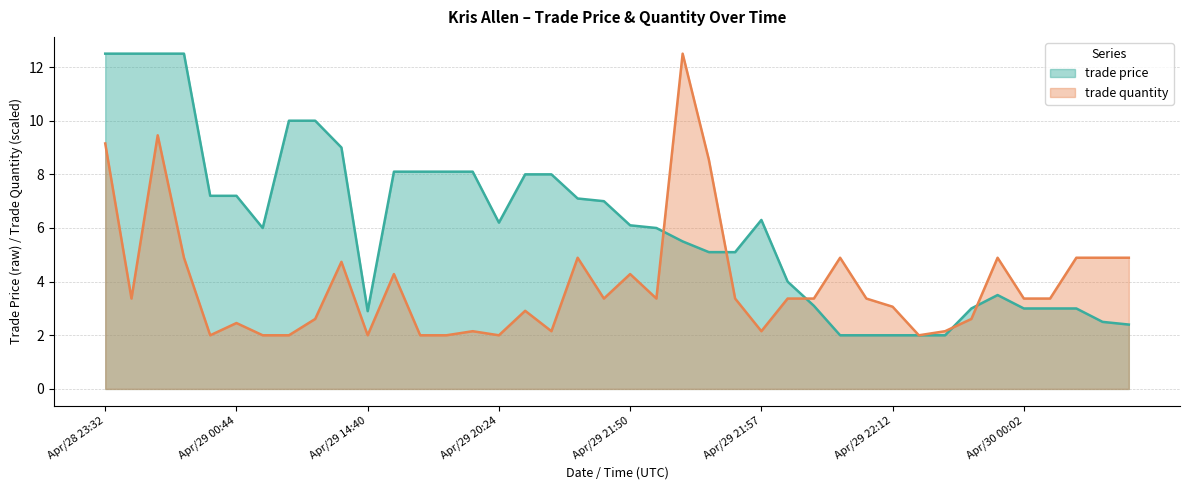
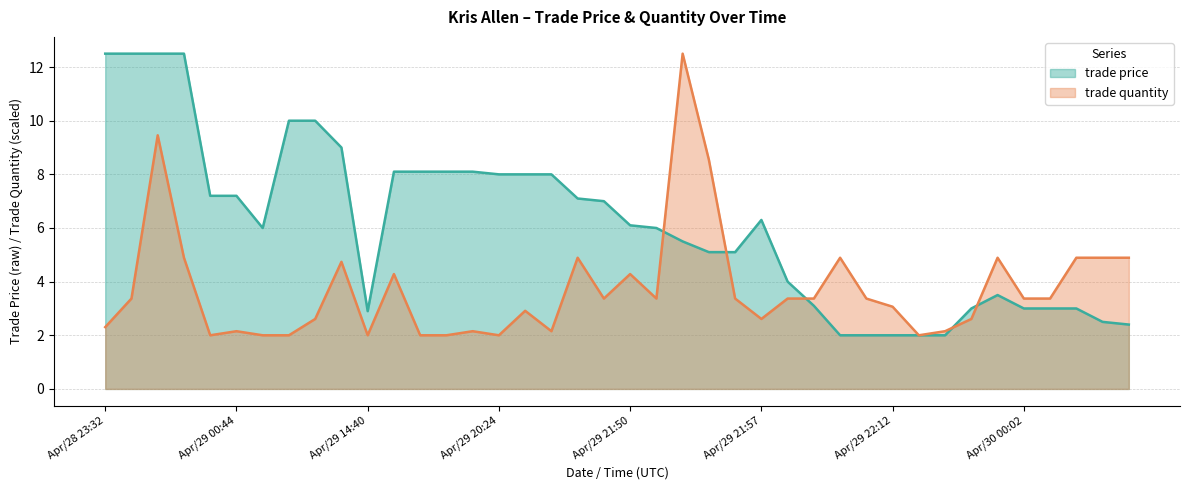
  {
    "trade price": {
      "Apr/28 23:32": 12.5,
      "Apr/29 00:44": 7.2,
      "Apr/29 14:40": 2.9,
-     "Apr/29 20:24": 6.2,
+     "Apr/29 20:24": 8.0,
      "Apr/29 21:57": 6.3,
      "Apr/29 22:12": 2.0
    },
    "trade quantity": {
-     "Apr/28 23:32": 9.2,
-     "Apr/29 00:44": 2.5,
+     "Apr/28 23:32": 2.3,
+     "Apr/29 00:44": 2.2,
      "Apr/29 14:40": 2.0,
      "Apr/29 20:24": 2.0,
-     "Apr/29 21:57": 2.2,
+     "Apr/29 21:57": 2.6,
      "Apr/29 22:12": 3.1
    }
  }
